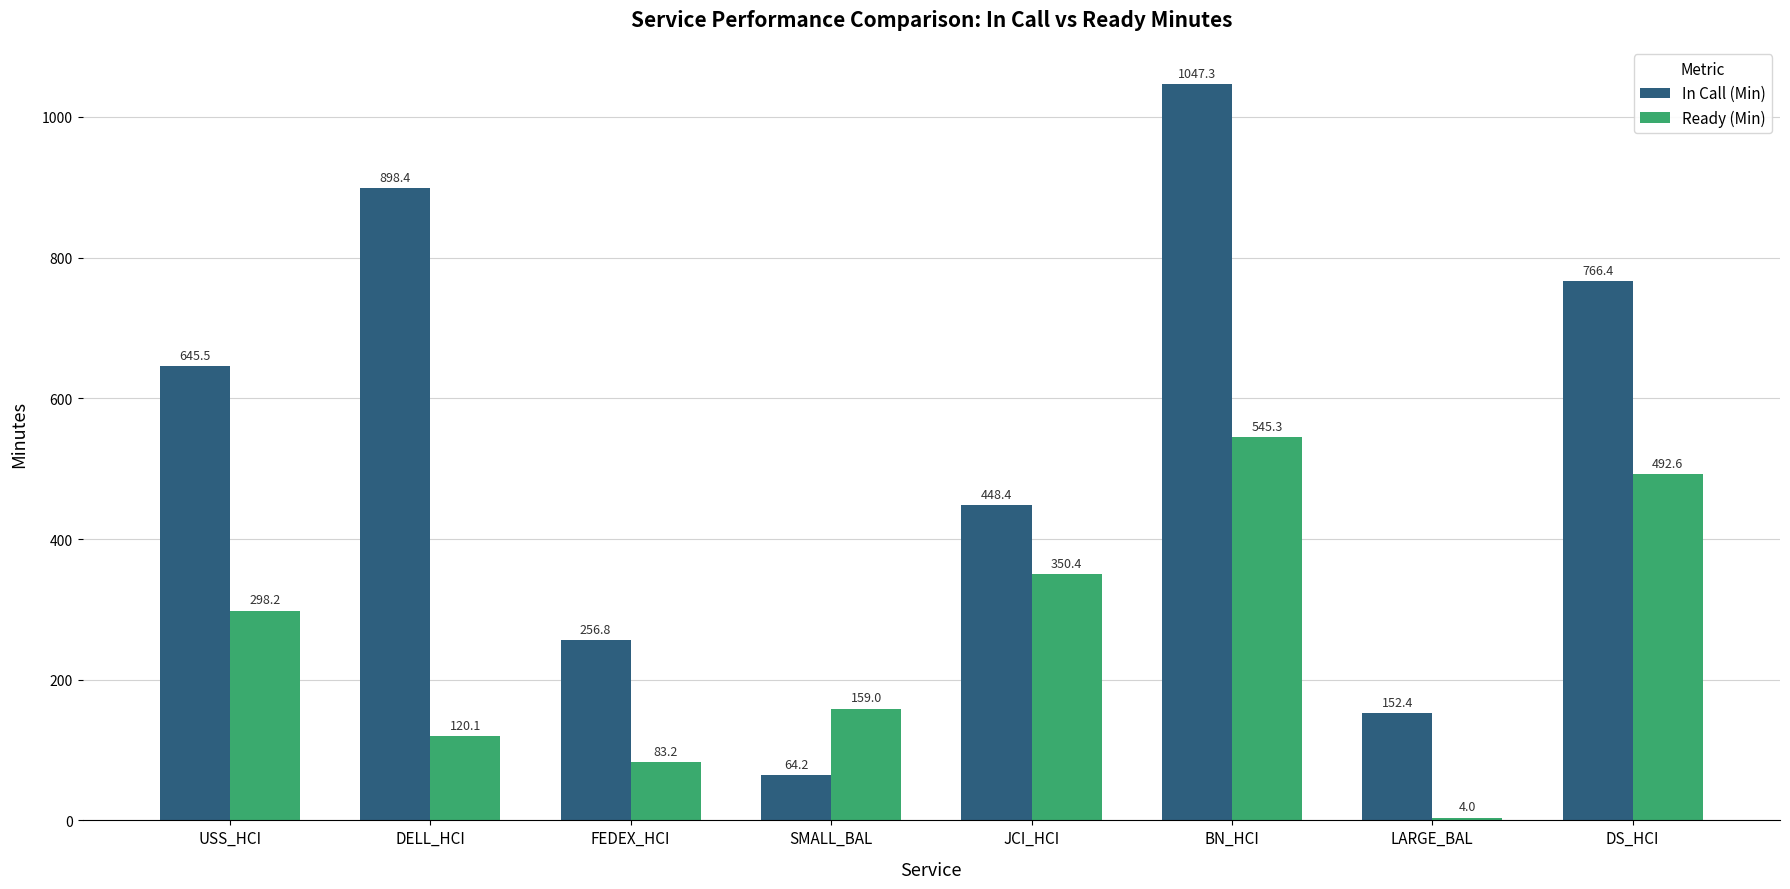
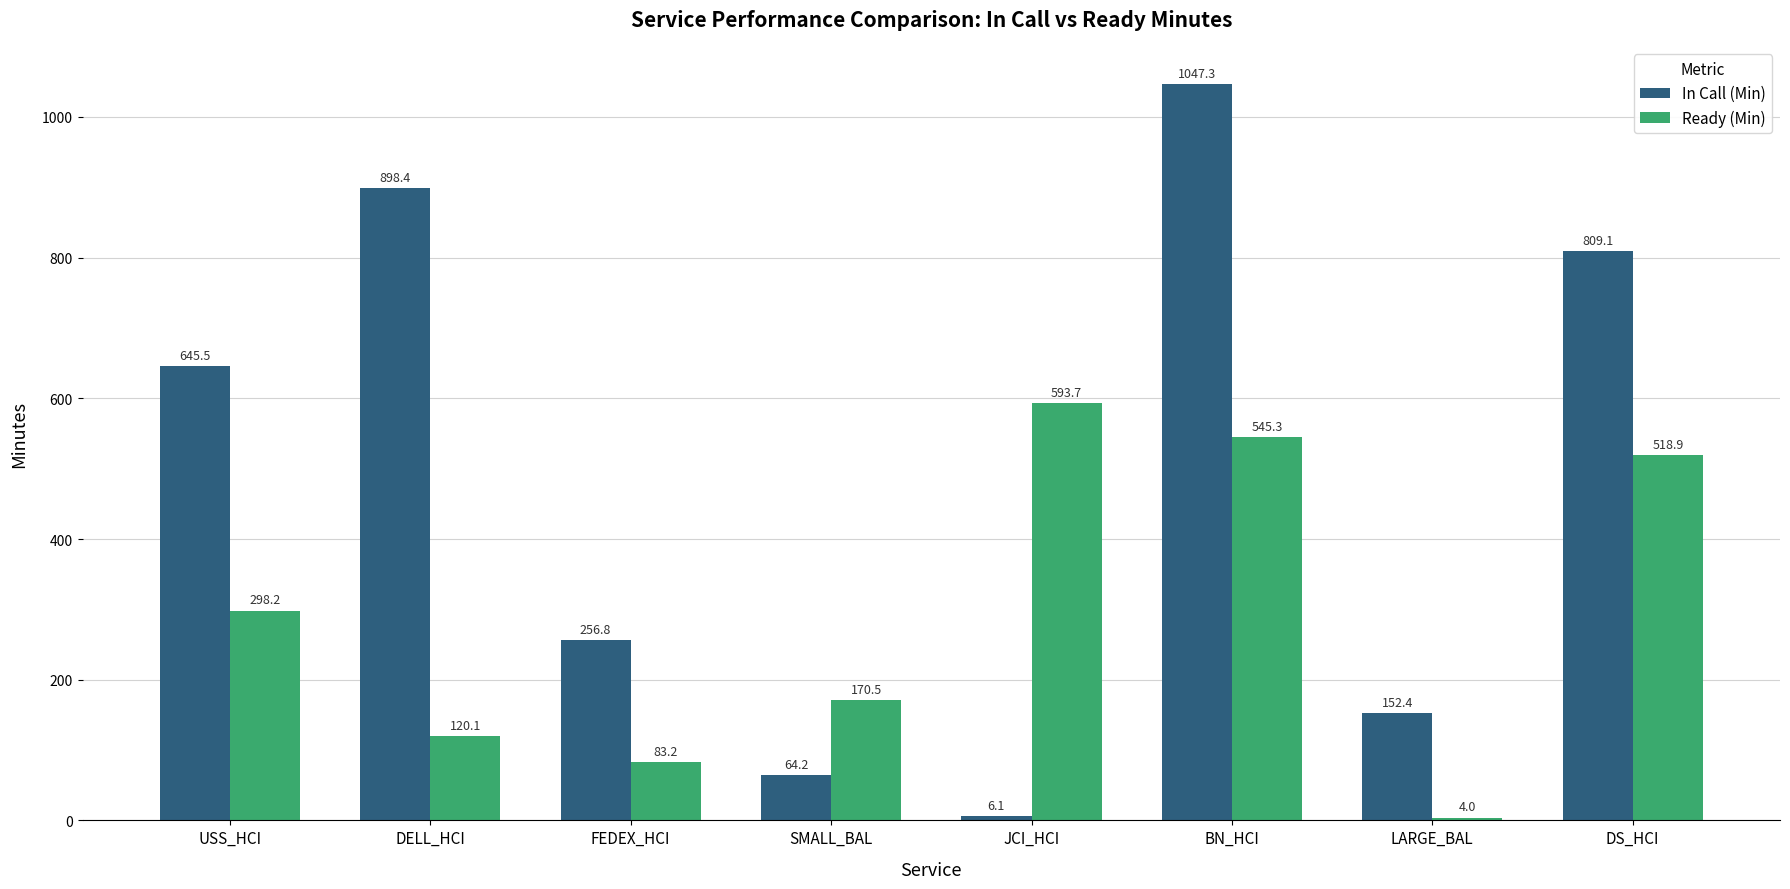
  {
    "In Call (Min)": {
      "USS_HCI": 645.5,
      "DELL_HCI": 898.4,
      "FEDEX_HCI": 256.8,
      "SMALL_BAL": 64.2,
-     "JCI_HCI": 448.4,
+     "JCI_HCI": 6.1,
      "BN_HCI": 1047.3,
      "LARGE_BAL": 152.4,
-     "DS_HCI": 766.4
+     "DS_HCI": 809.1
    },
    "Ready (Min)": {
      "USS_HCI": 298.2,
      "DELL_HCI": 120.1,
      "FEDEX_HCI": 83.2,
-     "SMALL_BAL": 159.0,
-     "JCI_HCI": 350.4,
+     "SMALL_BAL": 170.5,
+     "JCI_HCI": 593.7,
      "BN_HCI": 545.3,
      "LARGE_BAL": 4.0,
-     "DS_HCI": 492.6
+     "DS_HCI": 518.9
    }
  }
